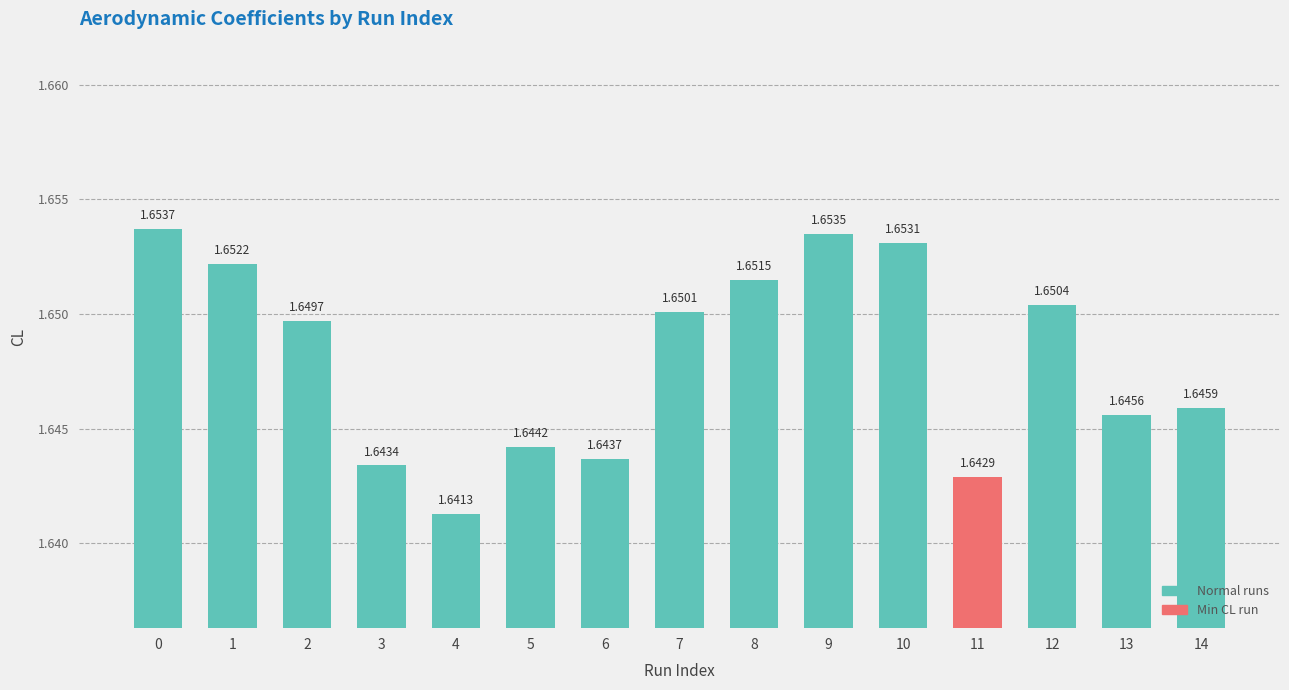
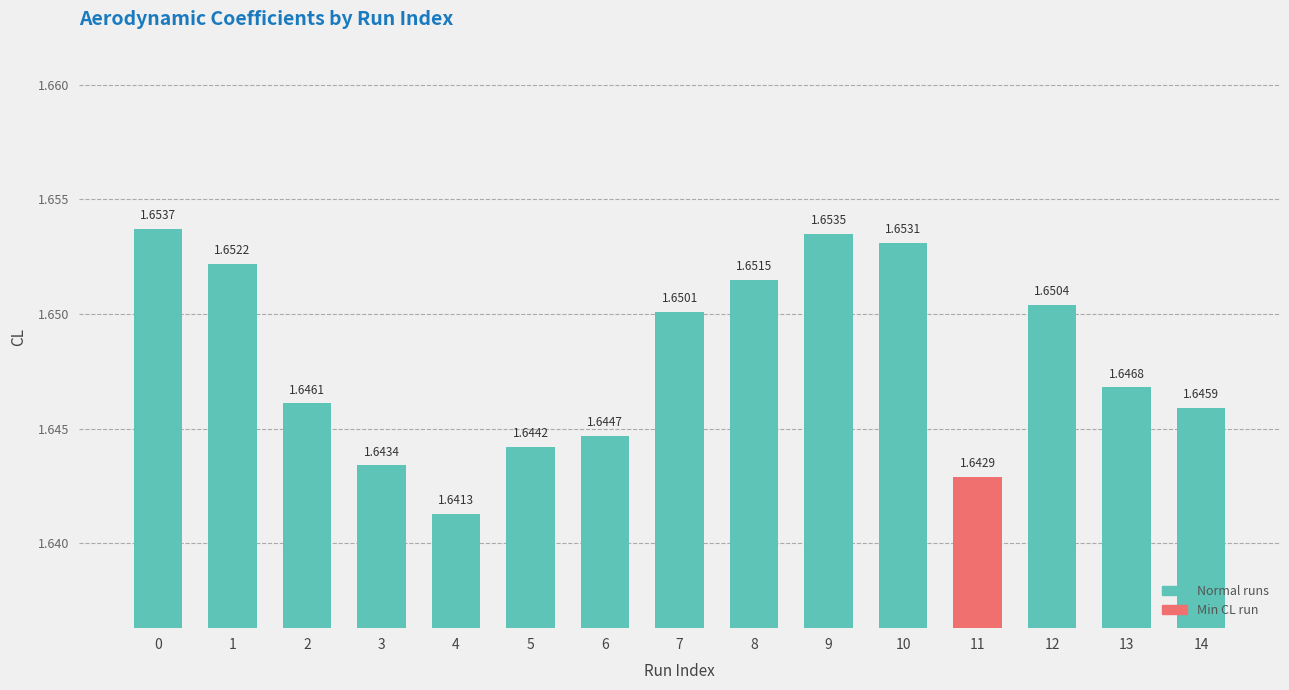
  {
    "0": 1.6537,
    "1": 1.6522,
-   "2": 1.6497,
+   "2": 1.6461,
    "3": 1.6434,
    "4": 1.6413,
    "5": 1.6442,
-   "6": 1.6437,
+   "6": 1.6447,
    "7": 1.6501,
    "8": 1.6515,
    "9": 1.6535,
    "10": 1.6531,
    "11": 1.6429,
    "12": 1.6504,
-   "13": 1.6456,
+   "13": 1.6468,
    "14": 1.6459
  }
